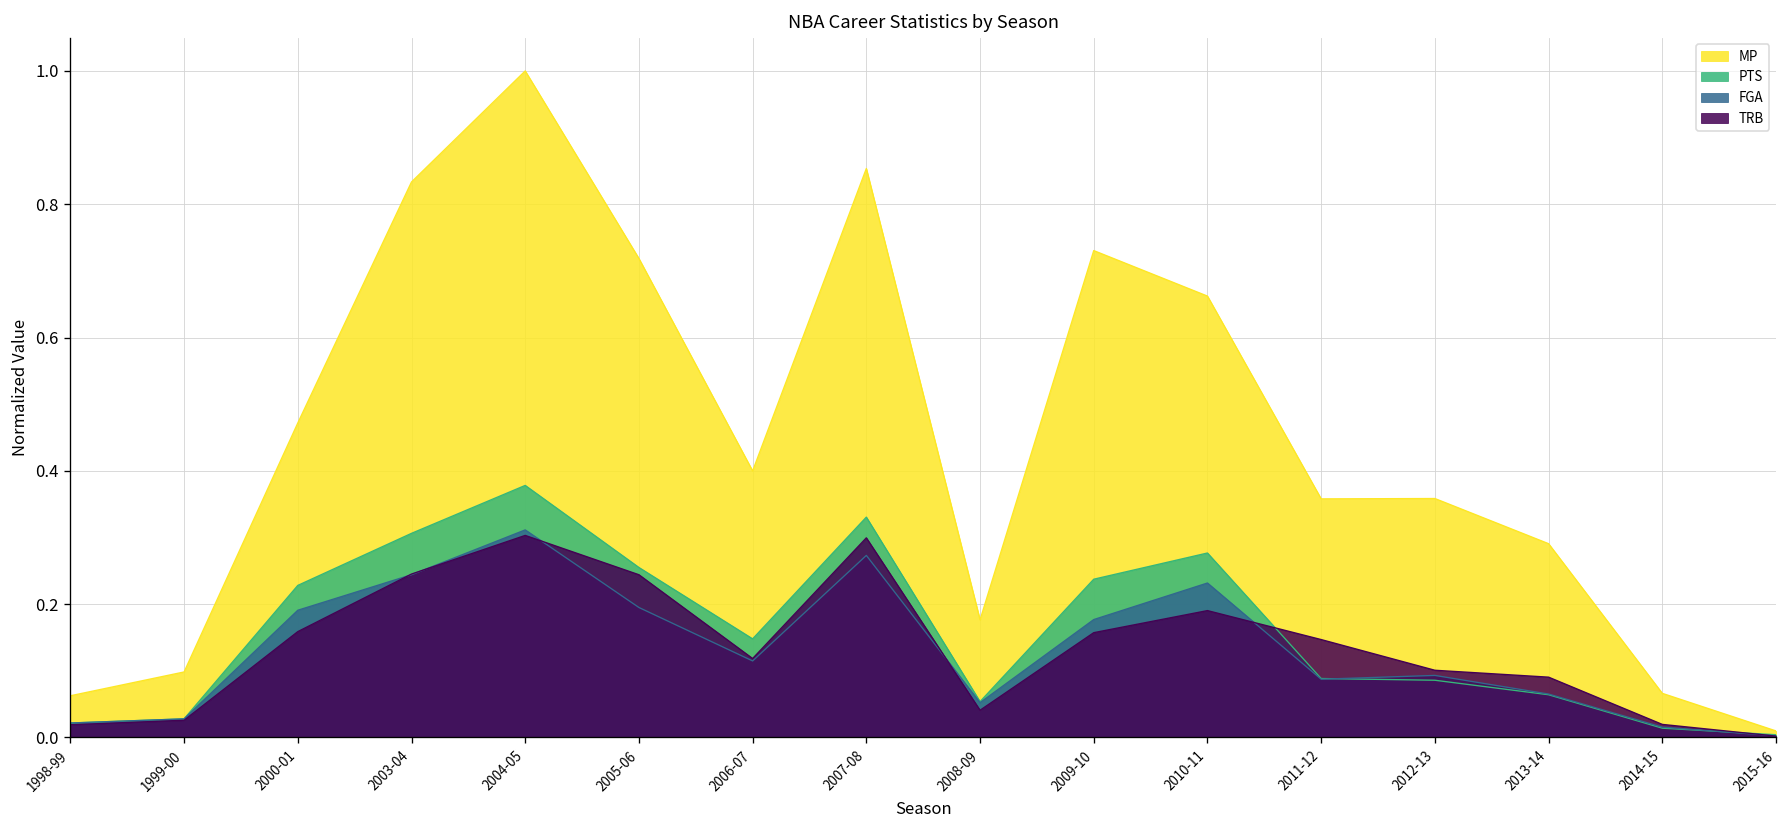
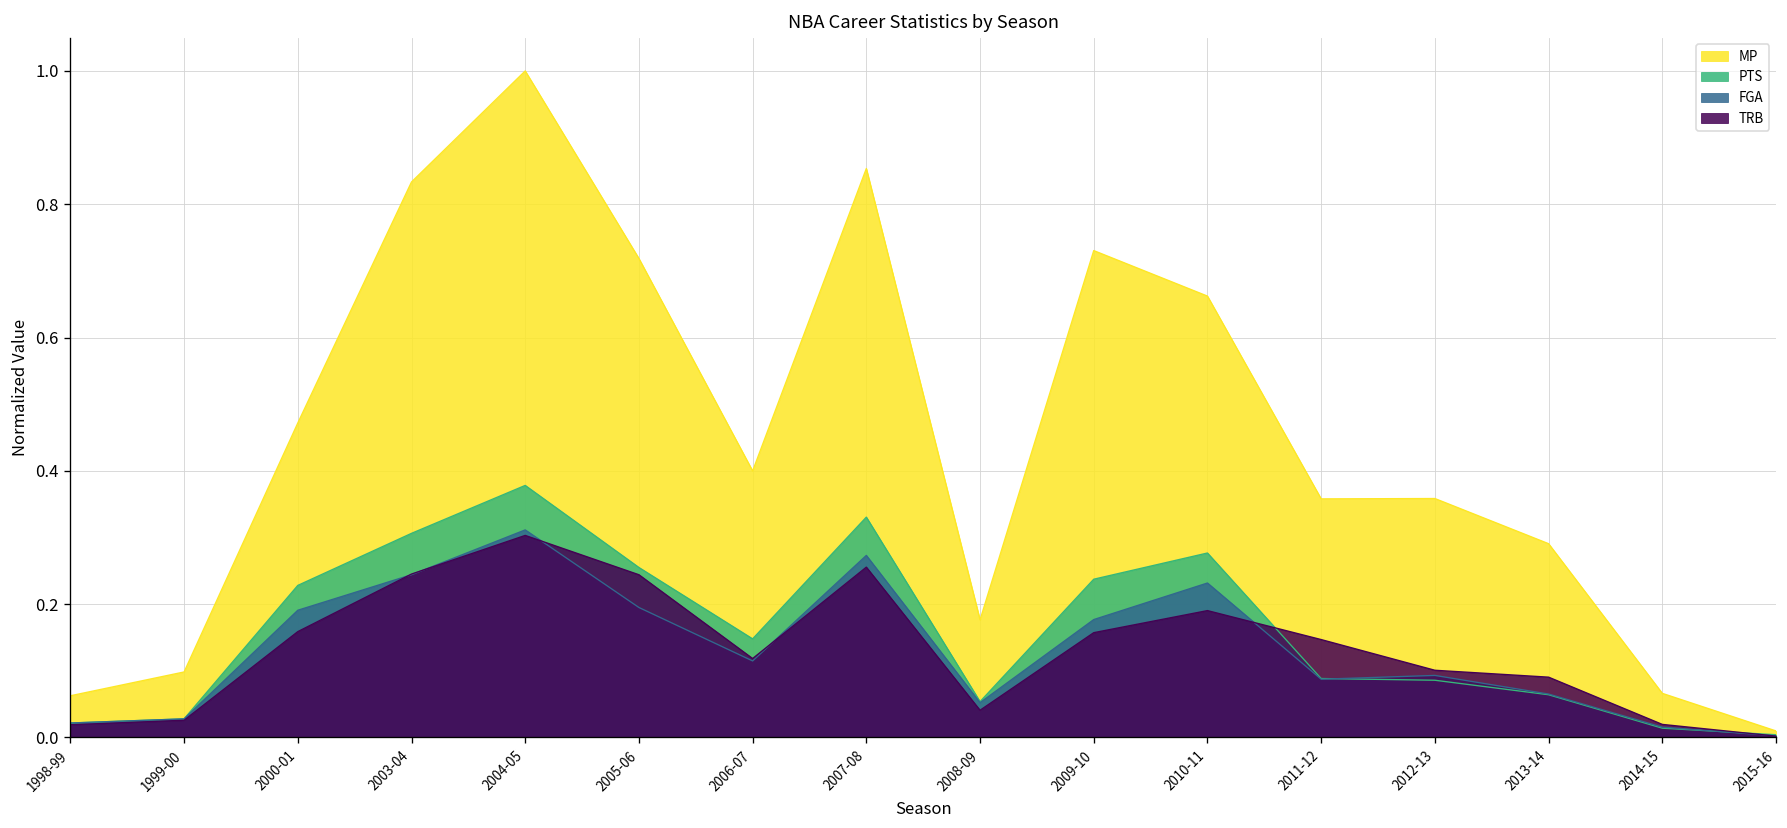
  {
    "MP": {
      "1998-99": 0.06,
      "1999-00": 0.10,
      "2000-01": 0.47,
      "2003-04": 0.83,
      "2004-05": 1.00,
      "2005-06": 0.72,
      "2006-07": 0.40,
      "2007-08": 0.85,
      "2008-09": 0.18,
      "2009-10": 0.73,
      "2010-11": 0.66,
      "2011-12": 0.36,
      "2012-13": 0.36,
      "2013-14": 0.29,
      "2014-15": 0.07,
      "2015-16": 0.01
    },
    "PTS": {
      "2000-01": 0.23,
      "2003-04": 0.31,
      "2004-05": 0.38,
      "2005-06": 0.26,
      "2006-07": 0.15,
      "2007-08": 0.33,
      "2009-10": 0.24,
      "2010-11": 0.28,
      "2012-13": 0.09
    },
    "FGA": {
      "2000-01": 0.19,
      "2004-05": 0.31,
      "2005-06": 0.20,
      "2007-08": 0.27,
      "2009-10": 0.18,
      "2010-11": 0.23,
      "2012-13": 0.09
    },
    "TRB": {
      "2000-01": 0.16,
      "2004-05": 0.30,
      "2005-06": 0.24,
-     "2007-08": 0.30,
+     "2007-08": 0.26,
      "2008-09": 0.04,
      "2009-10": 0.16,
      "2010-11": 0.19,
      "2011-12": 0.15,
      "2012-13": 0.10,
      "2013-14": 0.09
    }
  }
